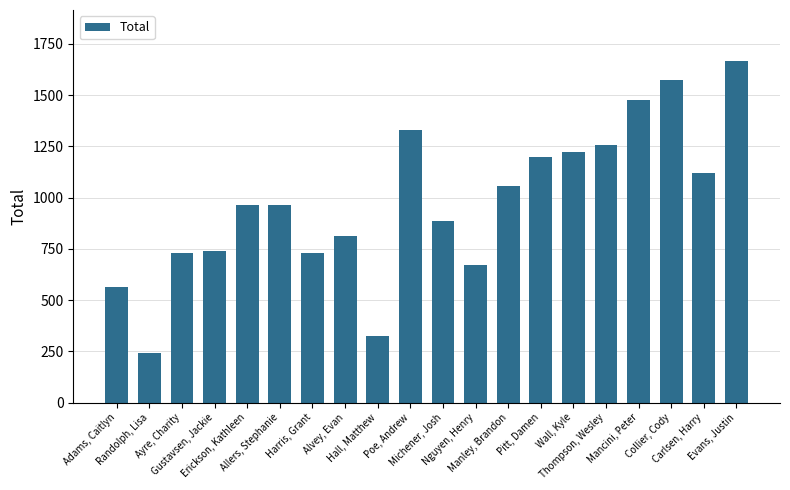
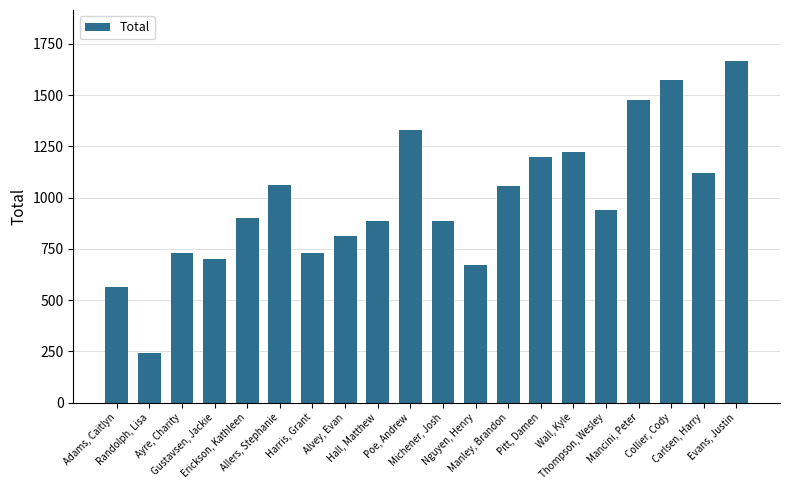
  {
    "Adams, Caitlyn": 570,
    "Randolph, Lisa": 240,
    "Ayre, Charity": 730,
-   "Gustavsen, Jackie": 740,
-   "Erickson, Kathleen": 970,
-   "Allers, Stephanie": 970,
+   "Gustavsen, Jackie": 700,
+   "Erickson, Kathleen": 900,
+   "Allers, Stephanie": 1060,
    "Harris, Grant": 730,
    "Alvey, Evan": 810,
-   "Hall, Matthew": 330,
+   "Hall, Matthew": 890,
    "Poe, Andrew": 1330,
    "Michener, Josh": 890,
    "Nguyen, Henry": 670,
    "Manley, Brandon": 1060,
    "Pitt, Damen": 1200,
    "Wall, Kyle": 1220,
-   "Thompson, Wesley": 1260,
+   "Thompson, Wesley": 940,
    "Mancini, Peter": 1480,
    "Collier, Cody": 1570,
    "Carlsen, Harry": 1120,
    "Evans, Justin": 1670
  }
